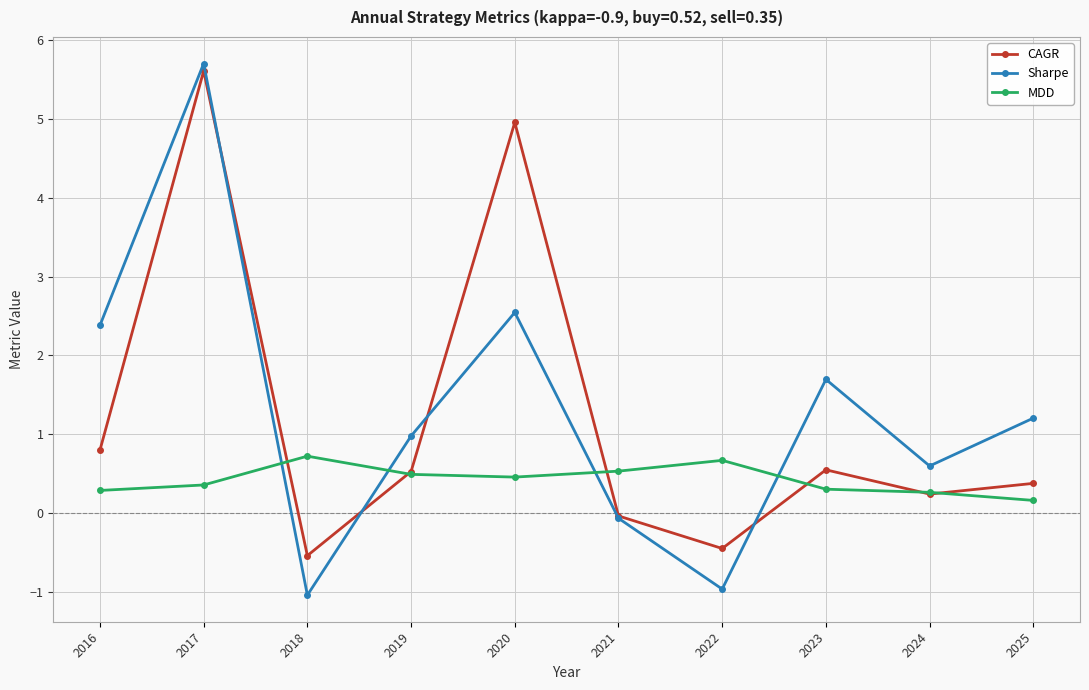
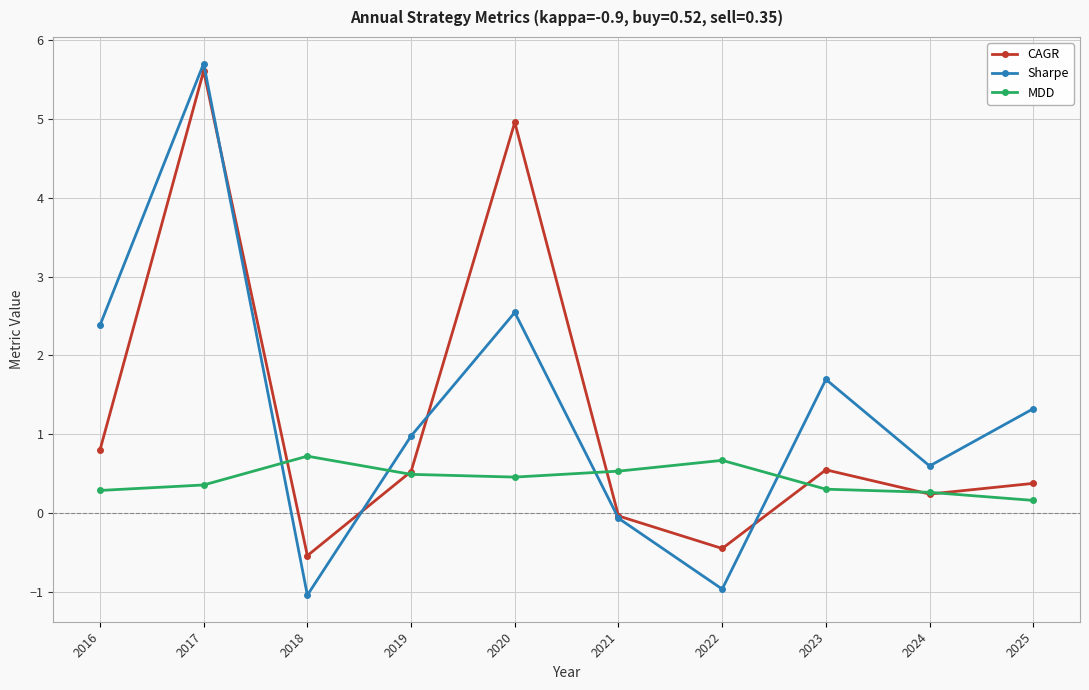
  {
    "CAGR": {
      "2016": 0.8,
      "2017": 5.6,
      "2018": -0.5,
      "2019": 0.5,
      "2020": 5.0,
      "2022": -0.5,
      "2023": 0.5,
      "2025": 0.4
    },
    "Sharpe": {
      "2016": 2.4,
      "2017": 5.7,
      "2018": -1.0,
      "2019": 1.0,
      "2020": 2.5,
      "2022": -1.0,
      "2023": 1.7,
      "2024": 0.6,
-     "2025": 1.2
+     "2025": 1.3
    },
    "MDD": {
      "2016": 0.3,
      "2017": 0.4,
      "2018": 0.7,
      "2019": 0.5,
      "2020": 0.5,
      "2021": 0.5,
      "2022": 0.7,
      "2023": 0.3,
      "2025": 0.2
    }
  }
